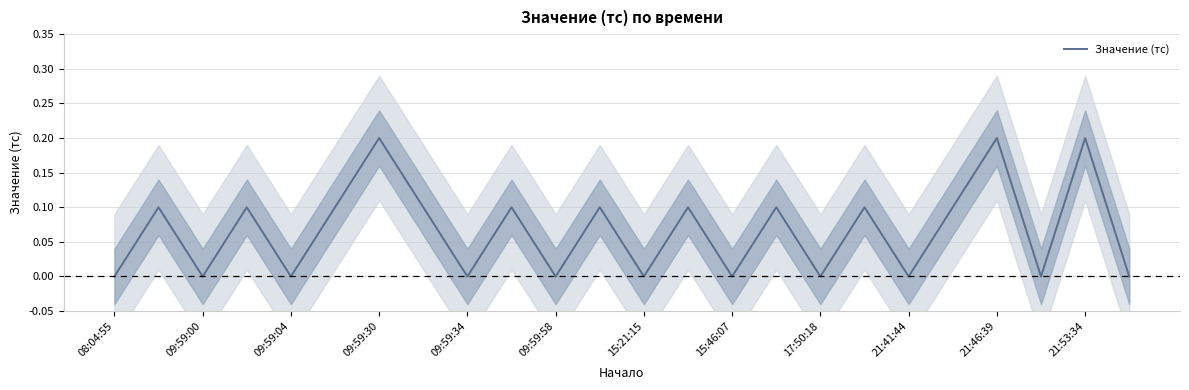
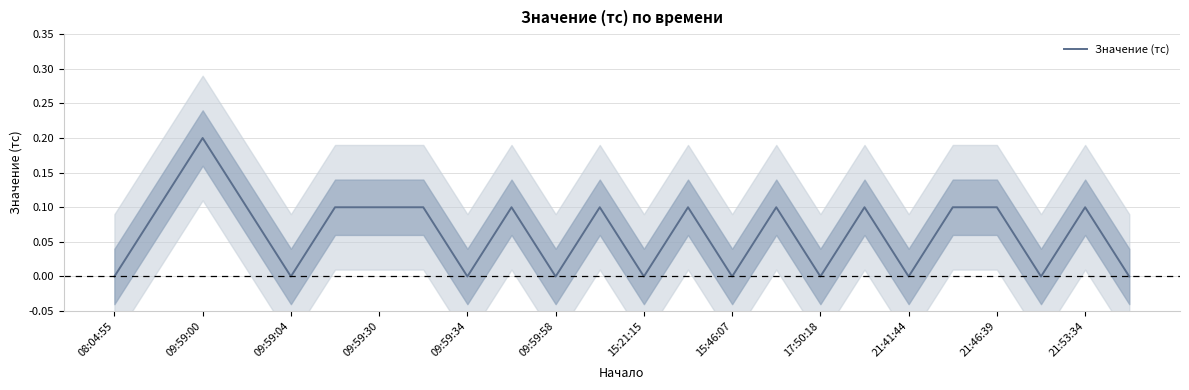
  {
    "Значение (тс)": {
      "08:04:55": 0.0,
-     "09:59:00": 0.0,
+     "09:59:00": 0.2,
      "09:59:04": 0.0,
-     "09:59:30": 0.2,
+     "09:59:30": 0.1,
      "09:59:34": 0.0,
      "09:59:58": 0.0,
      "15:21:15": 0.0,
      "15:46:07": 0.0,
      "17:50:18": 0.0,
      "21:41:44": 0.0,
-     "21:46:39": 0.2,
-     "21:53:34": 0.2
+     "21:46:39": 0.1,
+     "21:53:34": 0.1
    }
  }
